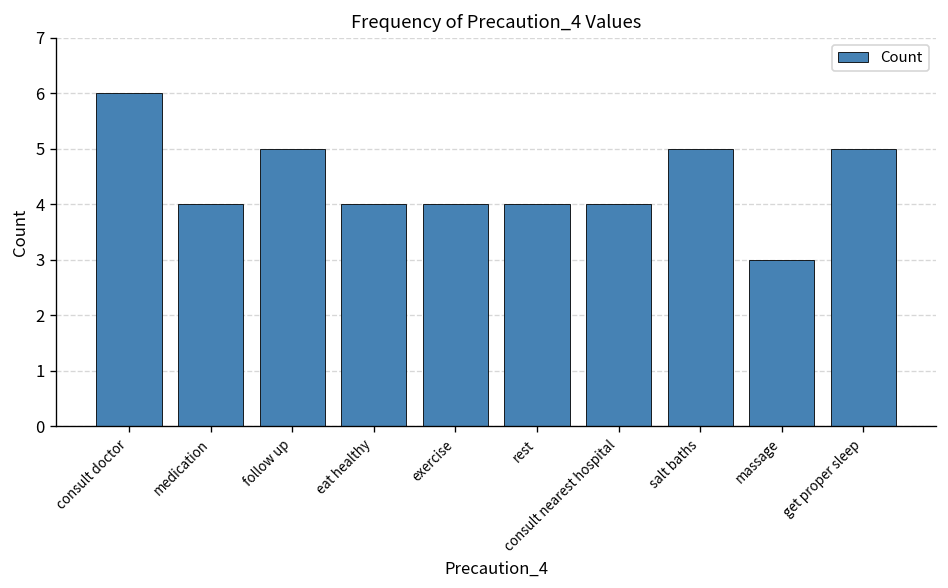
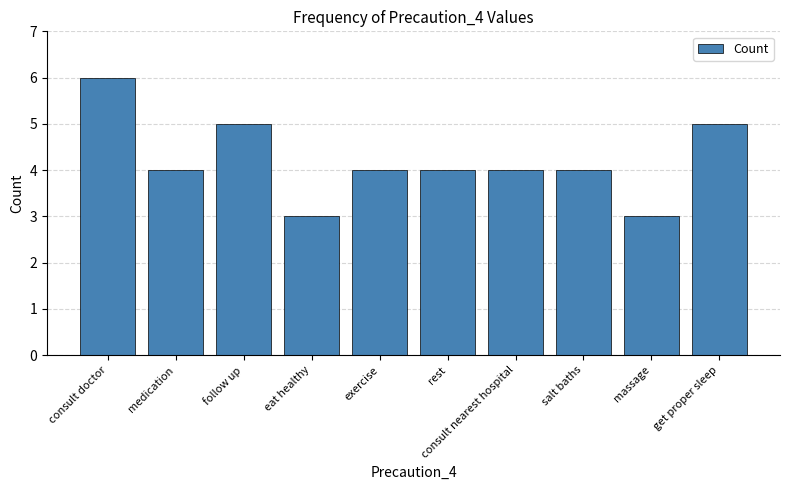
  {
    "consult doctor": 6,
    "medication": 4,
    "follow up": 5,
-   "eat healthy": 4,
+   "eat healthy": 3,
    "exercise": 4,
    "rest": 4,
    "consult nearest hospital": 4,
-   "salt baths": 5,
+   "salt baths": 4,
    "massage": 3,
    "get proper sleep": 5
  }
